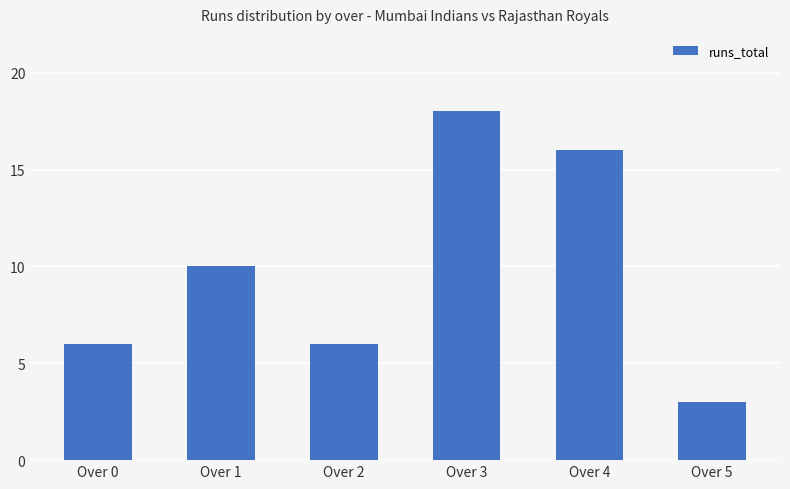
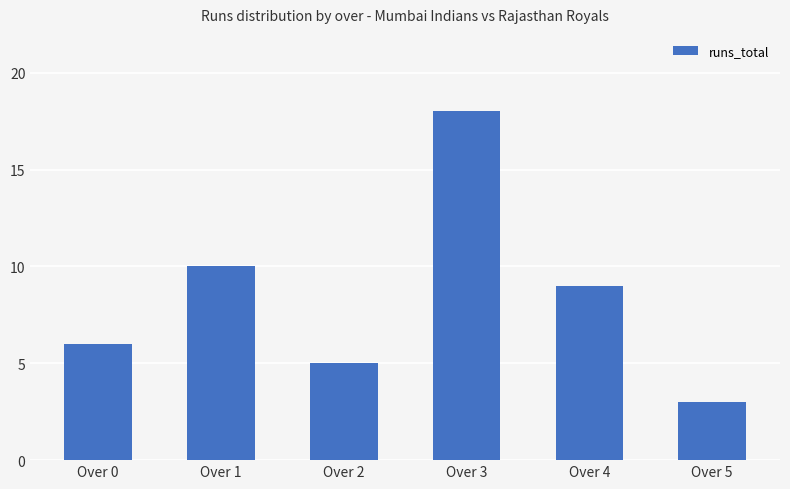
  {
    "Over 0": 6,
    "Over 1": 10,
-   "Over 2": 6,
+   "Over 2": 5,
    "Over 3": 18,
-   "Over 4": 16,
+   "Over 4": 9,
    "Over 5": 3
  }
